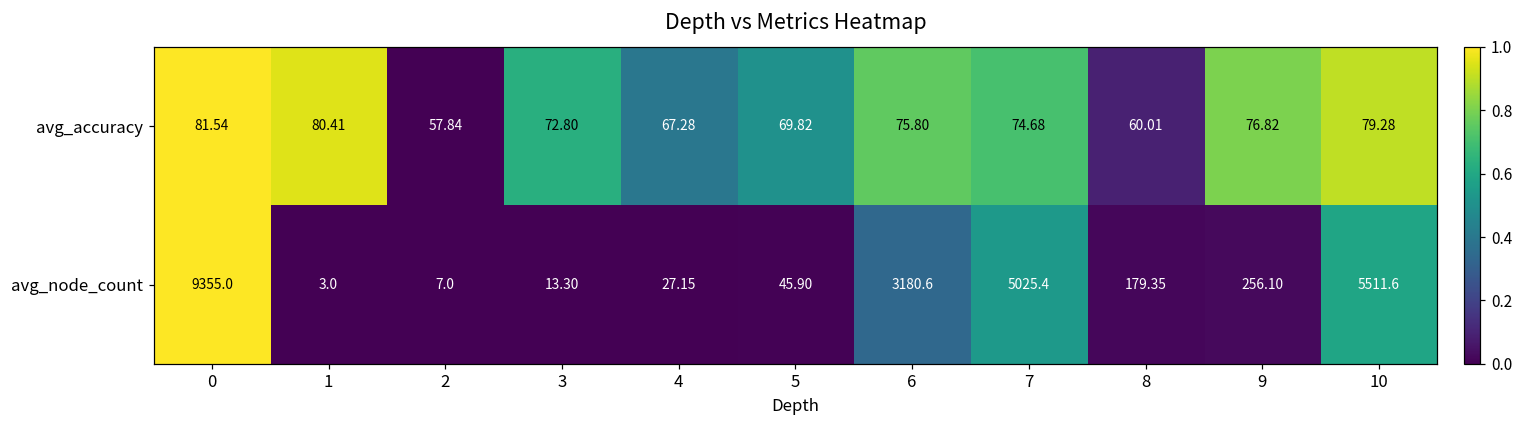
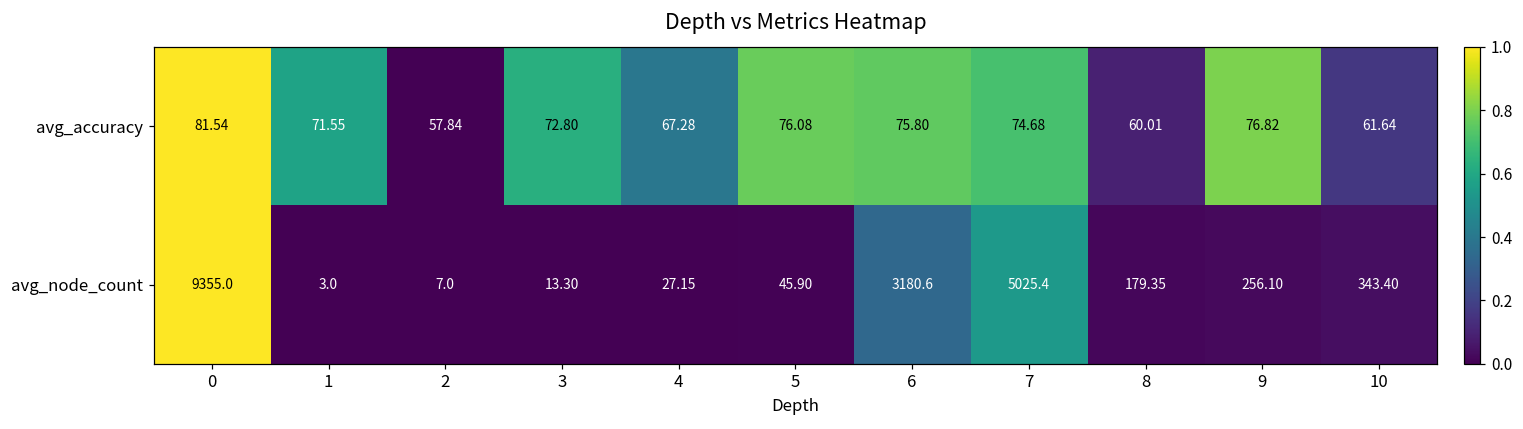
  {
    "avg_accuracy": {
      "0": 81.54,
-     "1": 80.41,
+     "1": 71.55,
      "2": 57.84,
      "3": 72.80,
      "4": 67.28,
-     "5": 69.82,
+     "5": 76.08,
      "6": 75.80,
      "7": 74.68,
      "8": 60.01,
      "9": 76.82,
-     "10": 79.28
+     "10": 61.64
    },
    "avg_node_count": {
      "0": 9355.0,
      "1": 3.0,
      "2": 7.0,
      "3": 13.30,
      "4": 27.15,
      "5": 45.90,
      "6": 3180.6,
      "7": 5025.4,
      "8": 179.35,
      "9": 256.10,
-     "10": 5511.6
+     "10": 343.40
    }
  }
